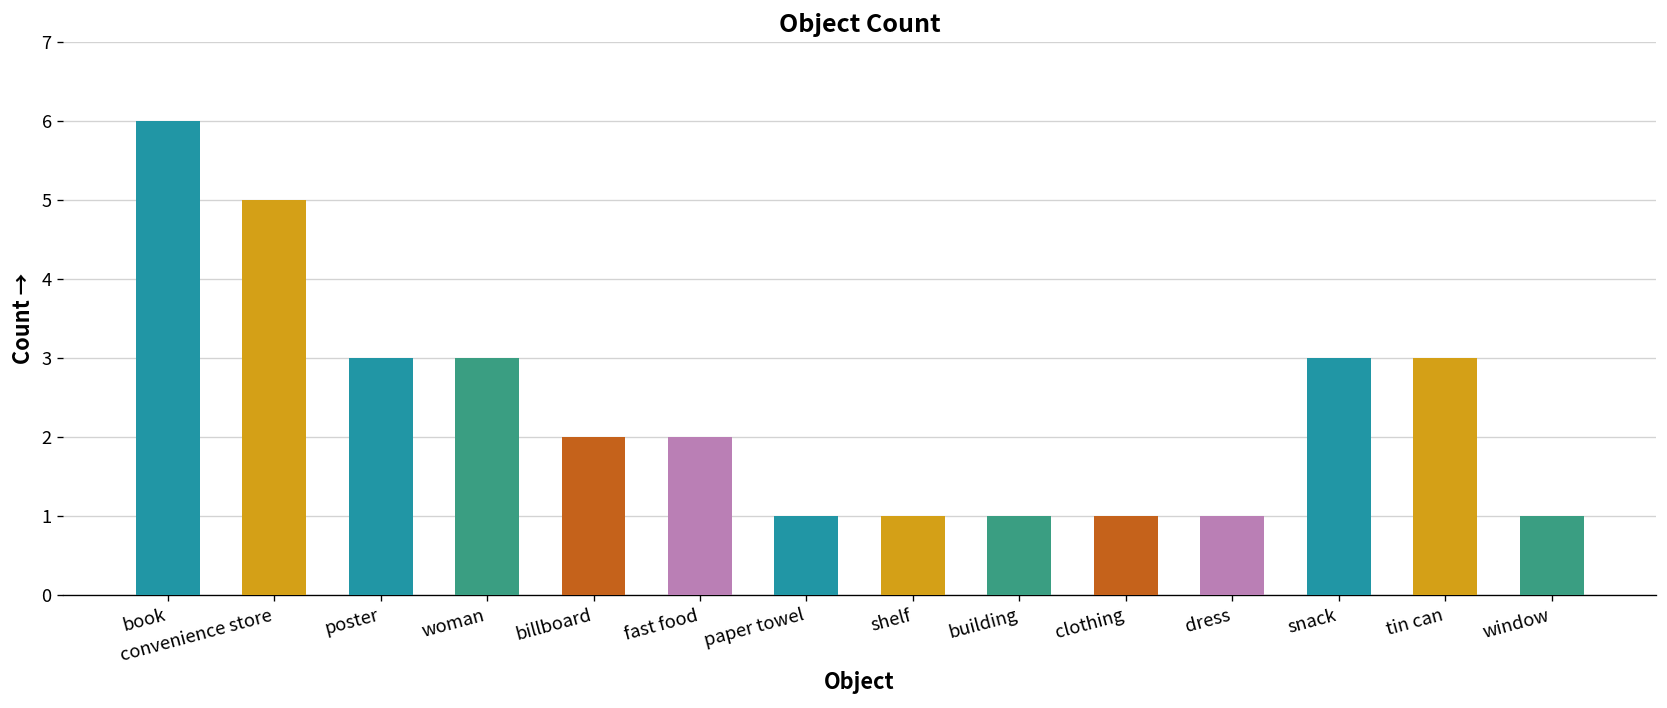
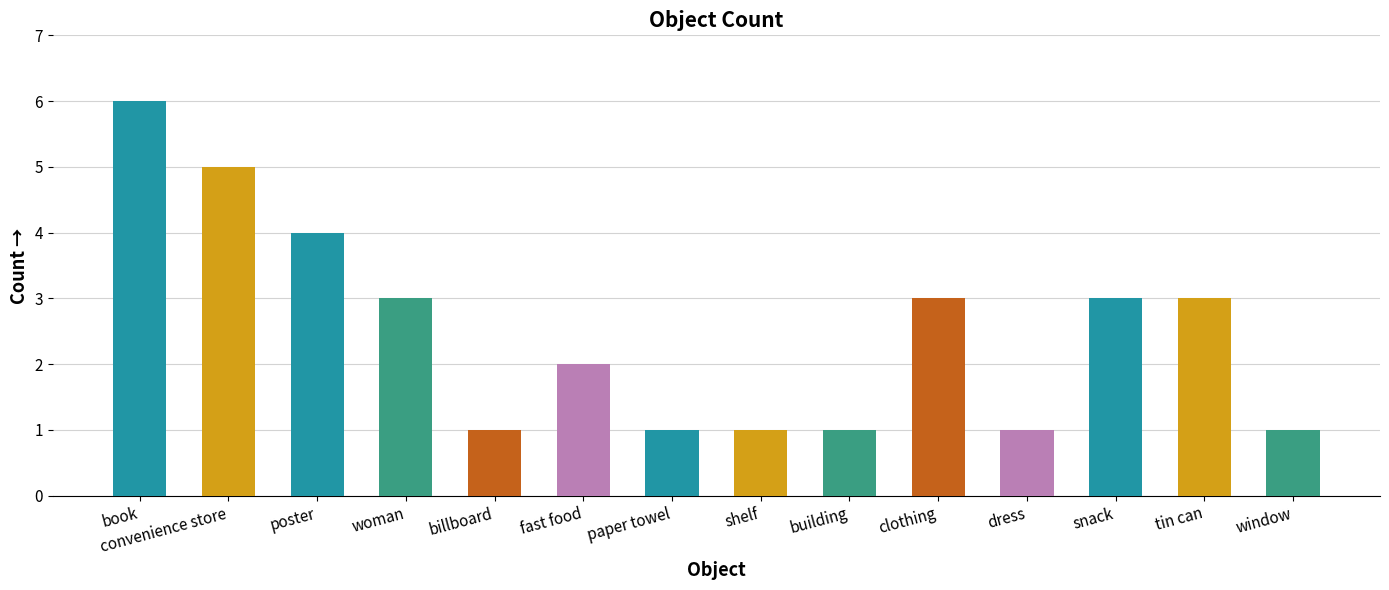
  {
    "book": 6,
    "convenience store": 5,
-   "poster": 3,
+   "poster": 4,
    "woman": 3,
-   "billboard": 2,
+   "billboard": 1,
    "fast food": 2,
    "paper towel": 1,
    "shelf": 1,
    "building": 1,
-   "clothing": 1,
+   "clothing": 3,
    "dress": 1,
    "snack": 3,
    "tin can": 3,
    "window": 1
  }
